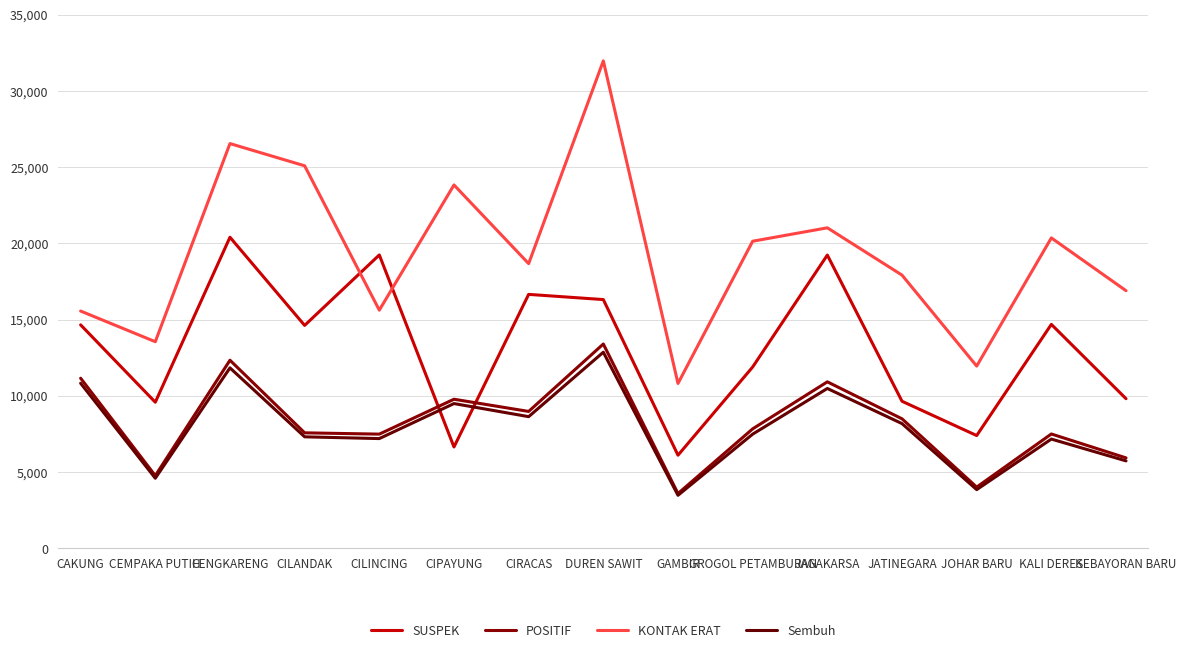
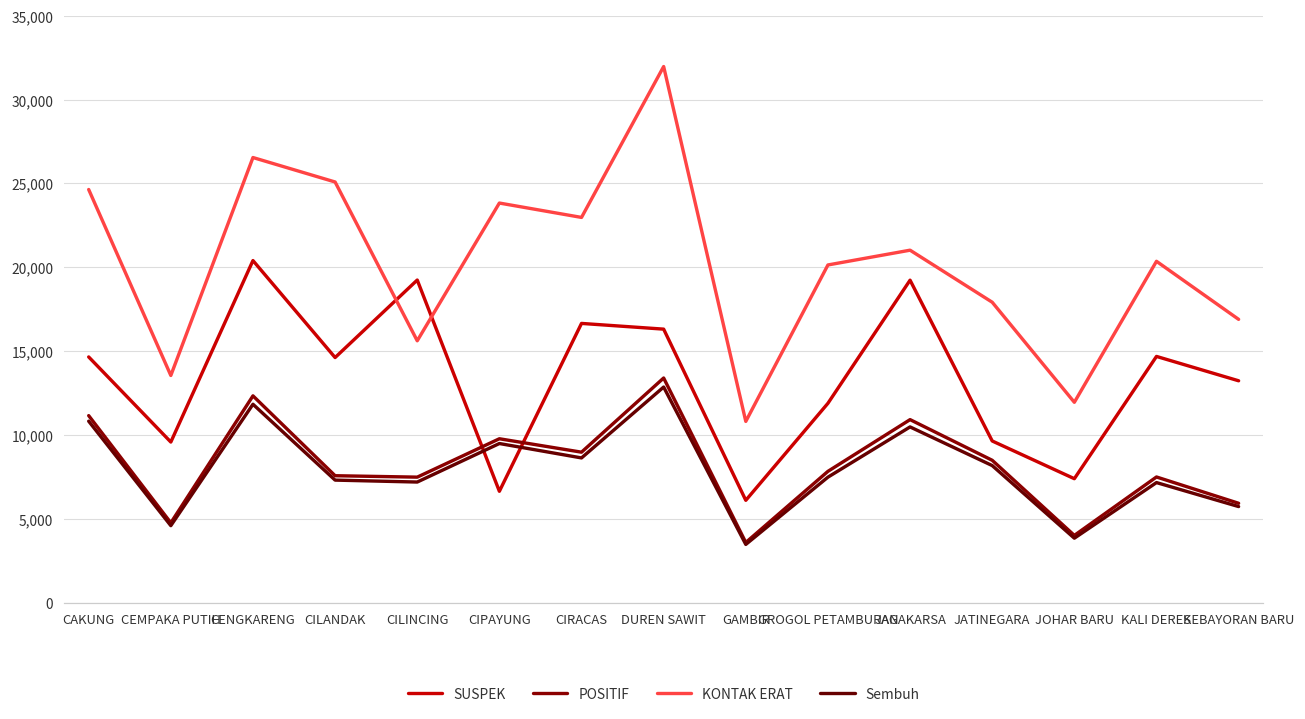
  {
    "SUSPEK": {
      "CAKUNG": "14,700",
      "CEMPAKA PUTIH": "9,600",
      "CENGKARENG": "20,400",
      "CILANDAK": "14,600",
      "CILINCING": "19,200",
      "CIPAYUNG": "6,600",
      "CIRACAS": "16,700",
      "DUREN SAWIT": "16,300",
      "JATINEGARA": "9,600",
      "JOHAR BARU": "7,400",
      "KALI DERES": "14,700",
-     "KEBAYORAN BARU": "9,800"
+     "KEBAYORAN BARU": "13,200"
    },
    "KONTAK ERAT": {
-     "CAKUNG": "15,600",
+     "CAKUNG": "24,600",
      "CEMPAKA PUTIH": "13,500",
      "CENGKARENG": "26,500",
      "CILANDAK": "25,100",
      "CILINCING": "15,600",
      "CIPAYUNG": "23,800",
-     "CIRACAS": "18,700",
+     "CIRACAS": "23,000",
      "DUREN SAWIT": "32,000",
      "JATINEGARA": "17,900",
      "JOHAR BARU": "11,900",
      "KALI DERES": "20,400",
      "KEBAYORAN BARU": "16,900"
    }
  }
